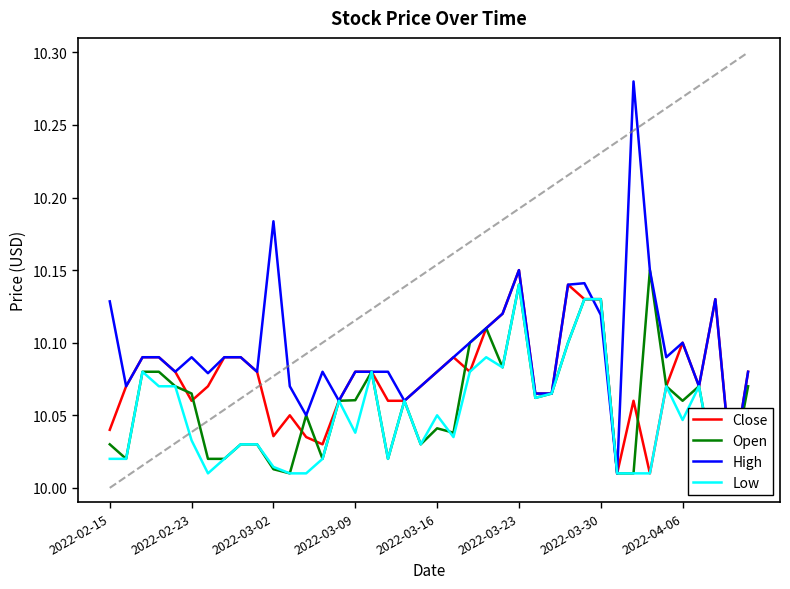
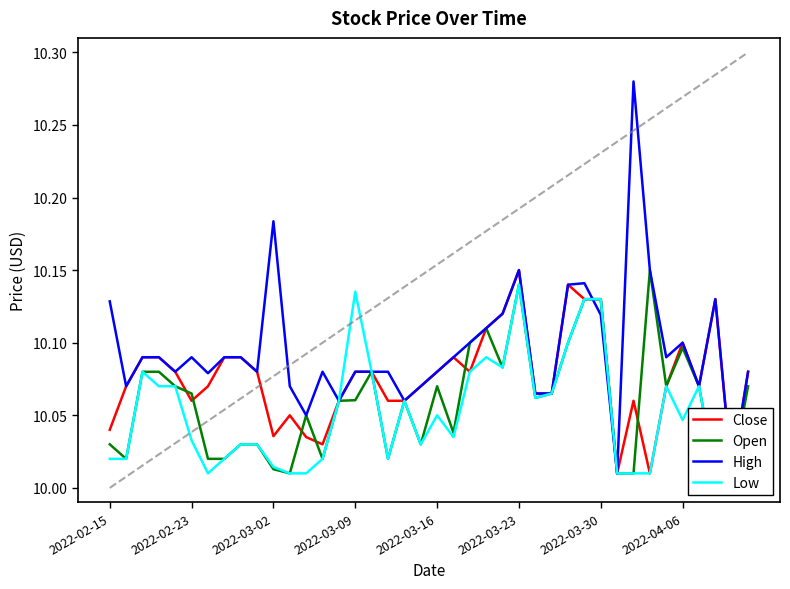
  {
    "Close": {
      "2022-02-15": 10.040,
      "2022-02-23": 10.060,
      "2022-03-02": 10.036
    },
    "Open": {
      "2022-02-15": 10.030,
      "2022-02-23": 10.065,
      "2022-03-09": 10.060,
-     "2022-03-16": 10.041,
-     "2022-04-06": 10.060
+     "2022-03-16": 10.070,
+     "2022-04-06": 10.097
    },
    "High": {
      "2022-02-15": 10.128,
      "2022-02-23": 10.090,
      "2022-03-02": 10.184,
      "2022-03-30": 10.119
    },
    "Low": {
      "2022-02-15": 10.020,
      "2022-02-23": 10.033,
-     "2022-03-09": 10.038,
+     "2022-03-09": 10.135,
      "2022-03-16": 10.050,
      "2022-04-06": 10.047
    }
  }
